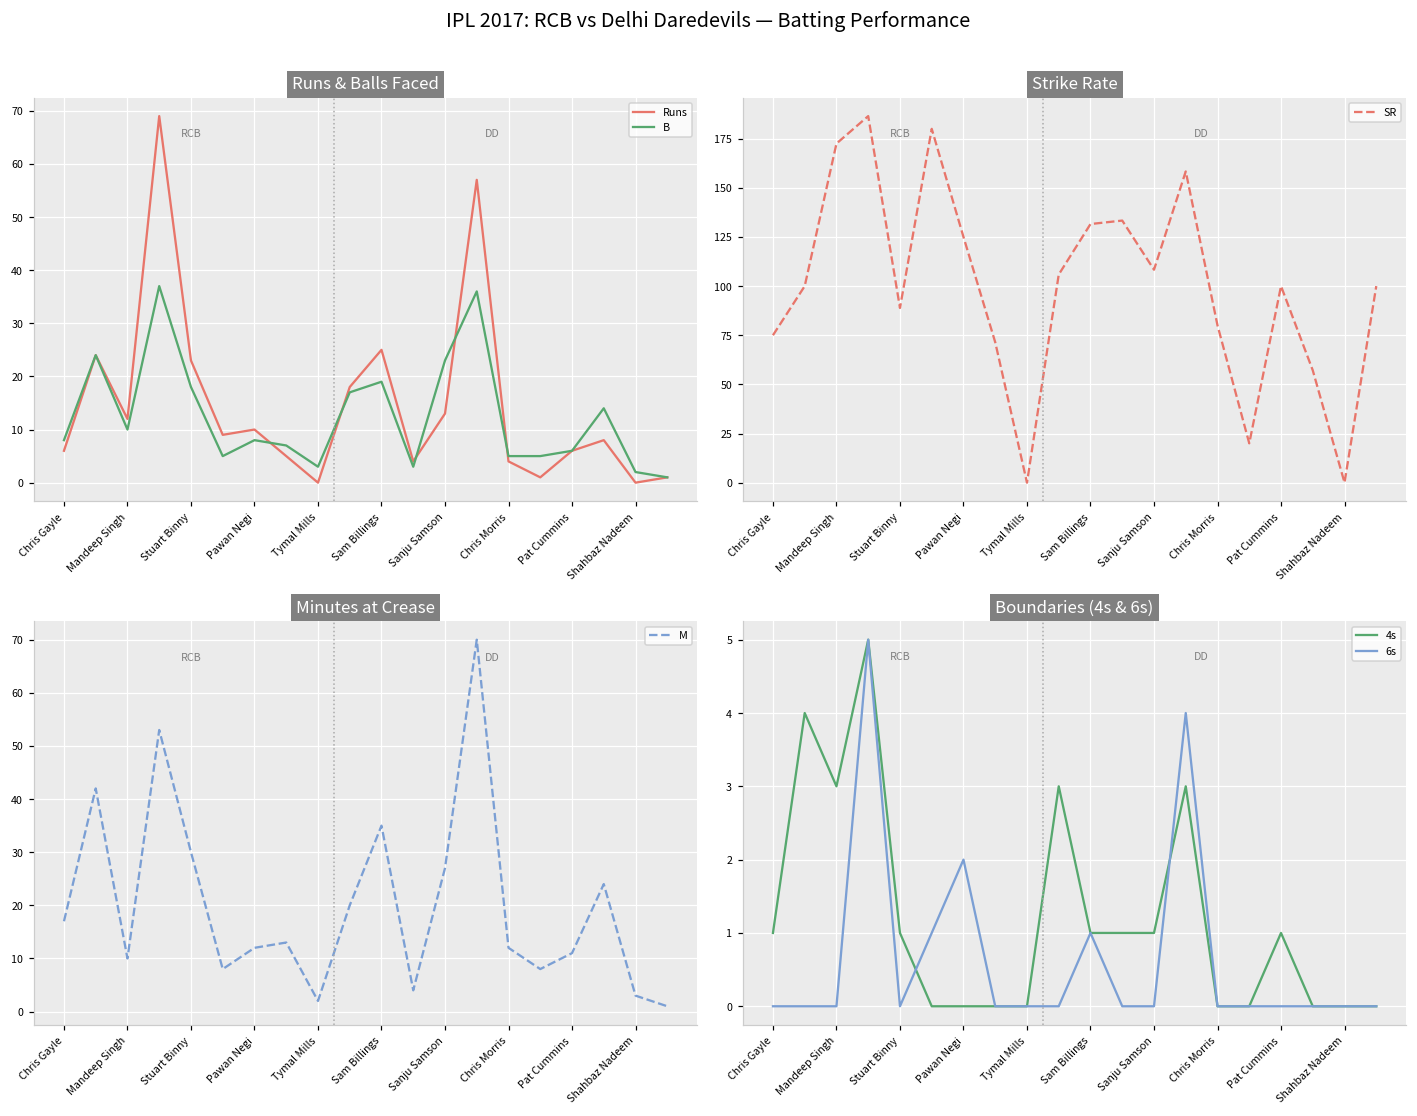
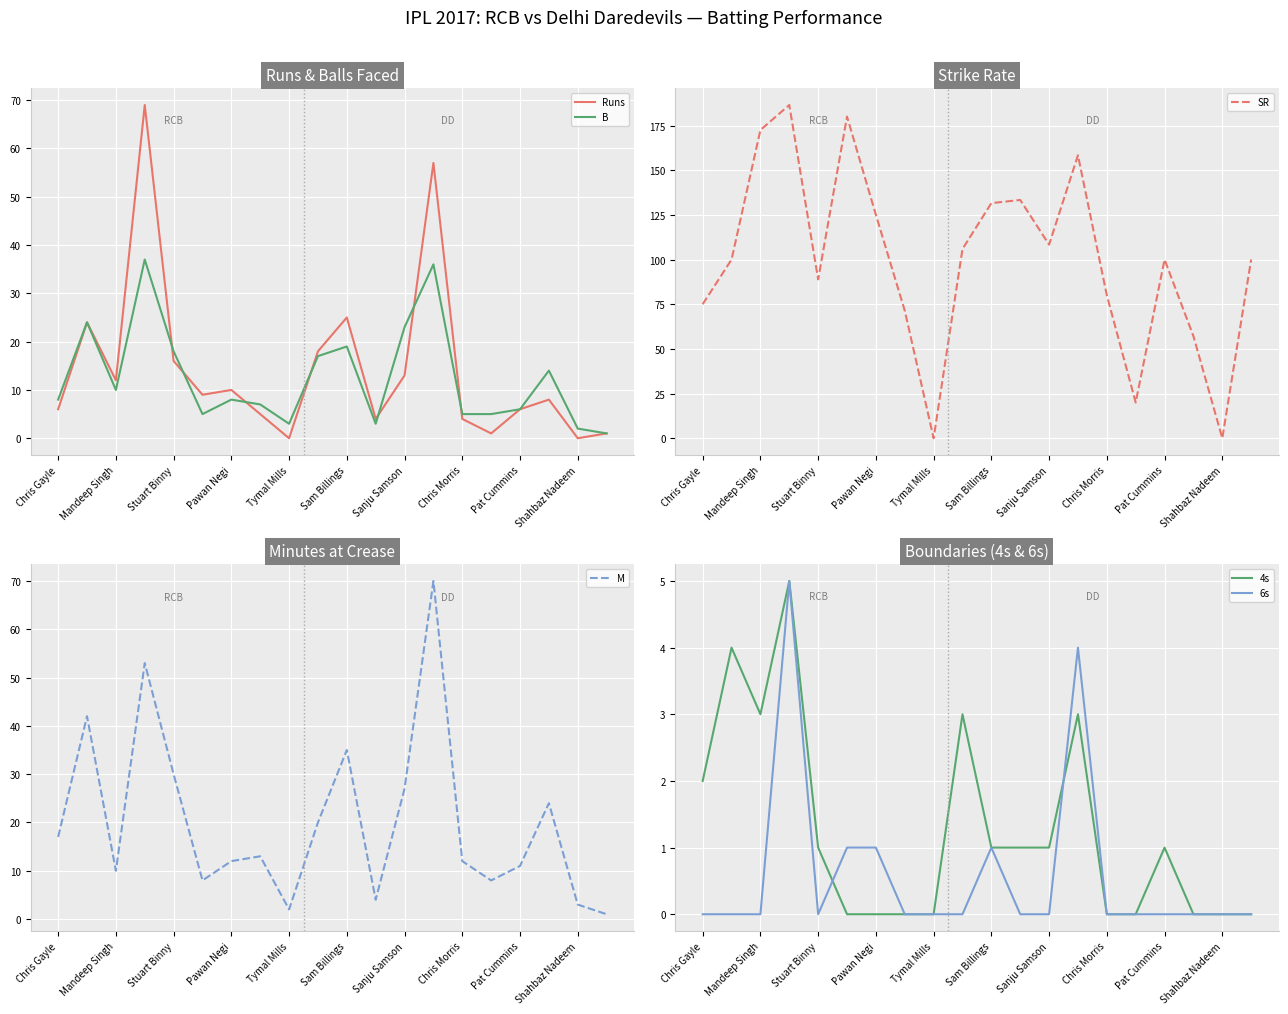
  {
    "Runs & Balls Faced": {
      "Runs": {
        "Chris Gayle": 6,
        "Mandeep Singh": 12,
-       "Stuart Binny": 23,
+       "Stuart Binny": 16,
        "Pawan Negi": 10,
        "Tymal Mills": 0,
        "Sam Billings": 25,
        "Sanju Samson": 13,
        "Chris Morris": 4,
        "Shahbaz Nadeem": 0
      },
      "B": {
        "Chris Gayle": 8,
        "Mandeep Singh": 10,
        "Stuart Binny": 18,
        "Pawan Negi": 8,
        "Tymal Mills": 3,
        "Sam Billings": 19,
        "Sanju Samson": 23,
        "Chris Morris": 5,
        "Shahbaz Nadeem": 2
      }
    },
    "Strike Rate": {
      "Chris Gayle": 75,
      "Mandeep Singh": 173,
      "Stuart Binny": 89,
      "Pawan Negi": 125,
      "Tymal Mills": 0,
      "Sam Billings": 132,
      "Sanju Samson": 108,
      "Chris Morris": 80,
      "Pat Cummins": 100,
      "Shahbaz Nadeem": 0
    },
    "Minutes at Crease": {
      "Chris Gayle": 17,
      "Mandeep Singh": 10,
      "Stuart Binny": 30,
      "Pawan Negi": 12,
      "Tymal Mills": 2,
      "Sam Billings": 35,
      "Sanju Samson": 27,
      "Chris Morris": 12,
      "Pat Cummins": 11,
      "Shahbaz Nadeem": 3
    },
    "Boundaries (4s & 6s)": {
      "4s": {
-       "Chris Gayle": 1,
+       "Chris Gayle": 2,
        "Mandeep Singh": 3,
        "Stuart Binny": 1,
        "Pawan Negi": 0,
        "Sanju Samson": 1,
        "Pat Cummins": 1
      },
      "6s": {
        "Chris Gayle": 0,
        "Mandeep Singh": 0,
        "Stuart Binny": 0,
-       "Pawan Negi": 2,
+       "Pawan Negi": 1,
        "Sanju Samson": 0,
        "Pat Cummins": 0
      }
    }
  }
